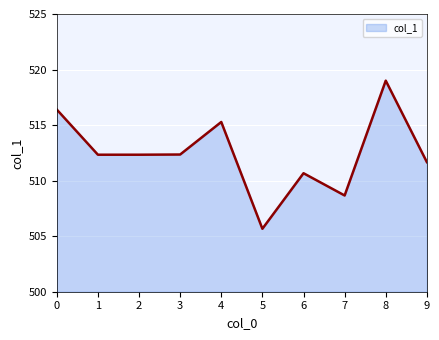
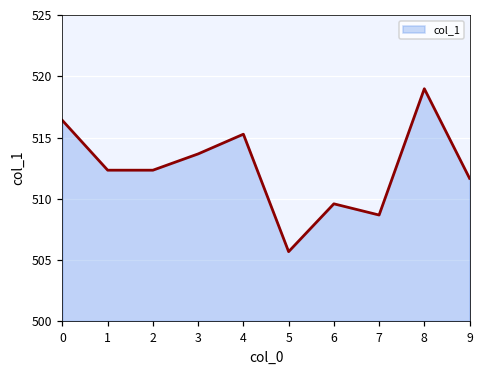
  {
    "0": 516.4,
    "1": 512.3,
    "2": 512.3,
-   "3": 512.4,
+   "3": 513.7,
    "4": 515.3,
    "5": 505.7,
-   "6": 510.7,
+   "6": 509.6,
    "7": 508.7,
    "8": 519.0,
    "9": 511.7
  }
